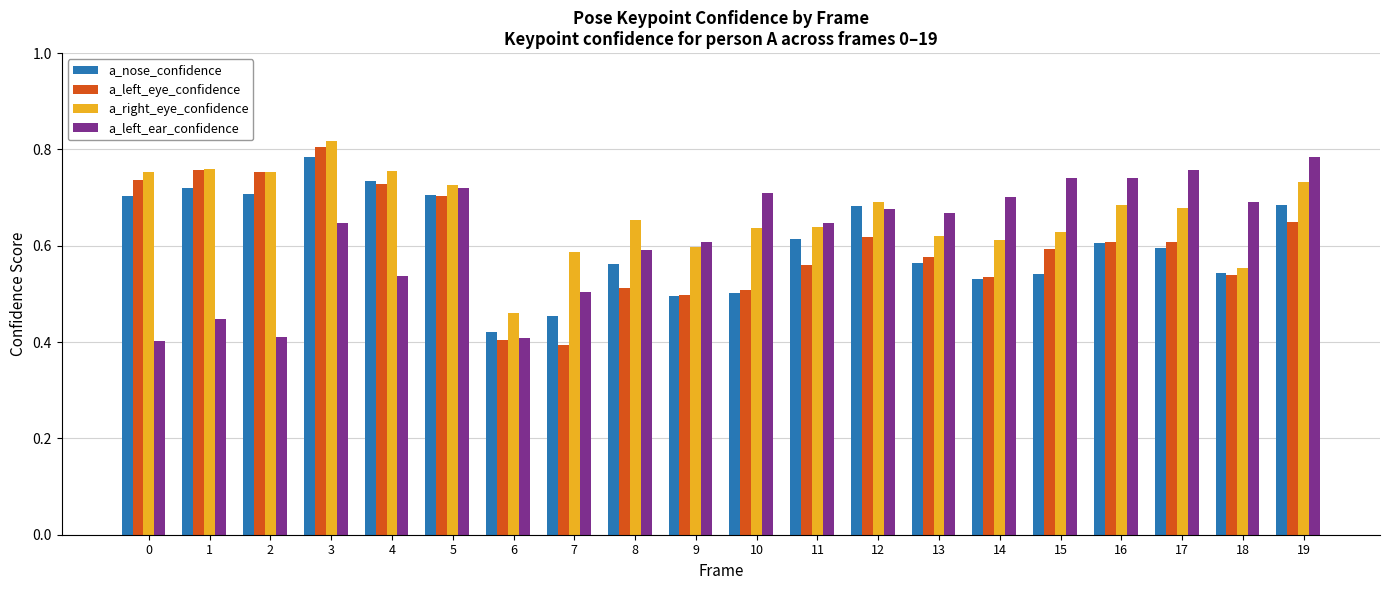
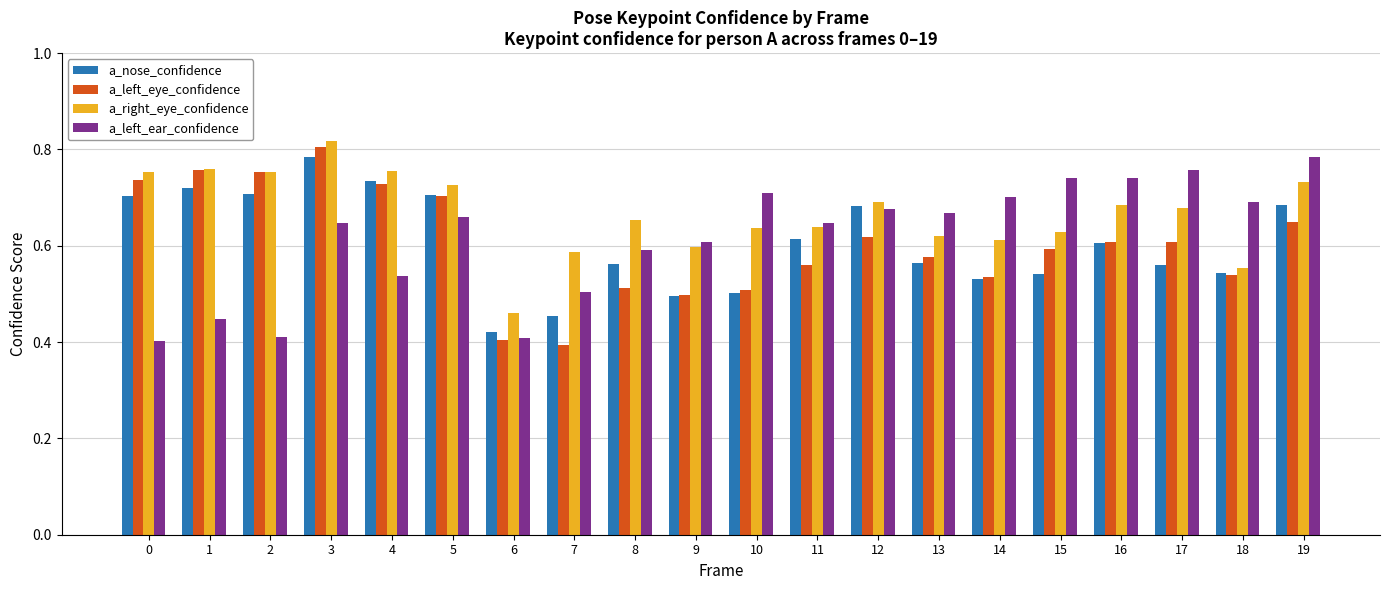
  {
    "a_nose_confidence": {
      "0": 0.70,
      "1": 0.72,
      "2": 0.71,
      "3": 0.78,
      "4": 0.74,
      "5": 0.71,
      "6": 0.42,
      "7": 0.45,
      "8": 0.56,
      "9": 0.50,
      "10": 0.50,
      "11": 0.61,
      "12": 0.68,
      "13": 0.56,
      "14": 0.53,
      "15": 0.54,
      "16": 0.61,
-     "17": 0.59,
+     "17": 0.56,
      "18": 0.54,
      "19": 0.68
    },
    "a_left_eye_confidence": {
      "0": 0.74,
      "1": 0.76,
      "2": 0.75,
      "3": 0.81,
      "4": 0.73,
      "5": 0.70,
      "6": 0.40,
      "7": 0.39,
      "8": 0.51,
      "9": 0.50,
      "10": 0.51,
      "11": 0.56,
      "12": 0.62,
      "13": 0.58,
      "14": 0.54,
      "15": 0.59,
      "16": 0.61,
      "17": 0.61,
      "18": 0.54,
      "19": 0.65
    },
    "a_right_eye_confidence": {
      "0": 0.75,
      "1": 0.76,
      "2": 0.75,
      "3": 0.82,
      "4": 0.76,
      "5": 0.73,
      "6": 0.46,
      "7": 0.59,
      "8": 0.65,
      "9": 0.60,
      "10": 0.64,
      "11": 0.64,
      "12": 0.69,
      "13": 0.62,
      "14": 0.61,
      "15": 0.63,
      "16": 0.68,
      "17": 0.68,
      "18": 0.55,
      "19": 0.73
    },
    "a_left_ear_confidence": {
      "0": 0.40,
      "1": 0.45,
      "2": 0.41,
      "3": 0.65,
      "4": 0.54,
-     "5": 0.72,
+     "5": 0.66,
      "6": 0.41,
      "7": 0.50,
      "8": 0.59,
      "9": 0.61,
      "10": 0.71,
      "11": 0.65,
      "12": 0.68,
      "13": 0.67,
      "14": 0.70,
      "15": 0.74,
      "16": 0.74,
      "17": 0.76,
      "18": 0.69,
      "19": 0.79
    }
  }
